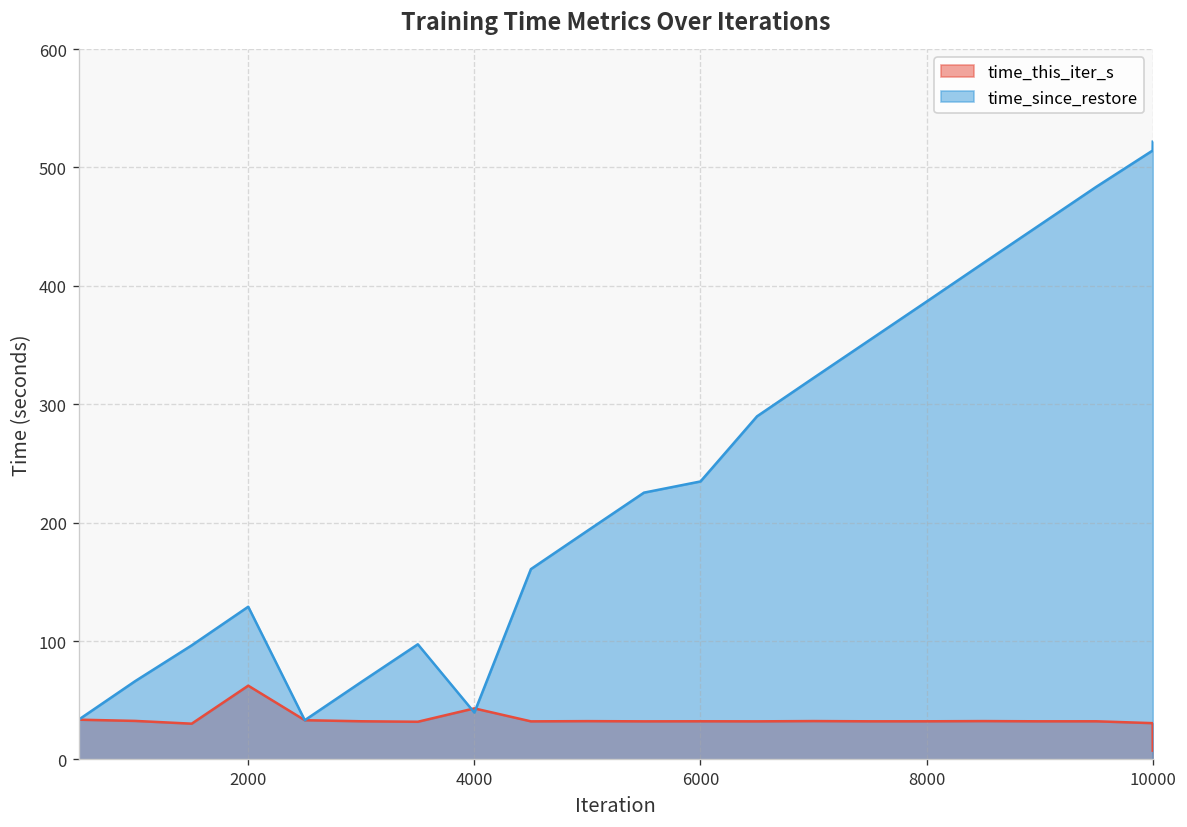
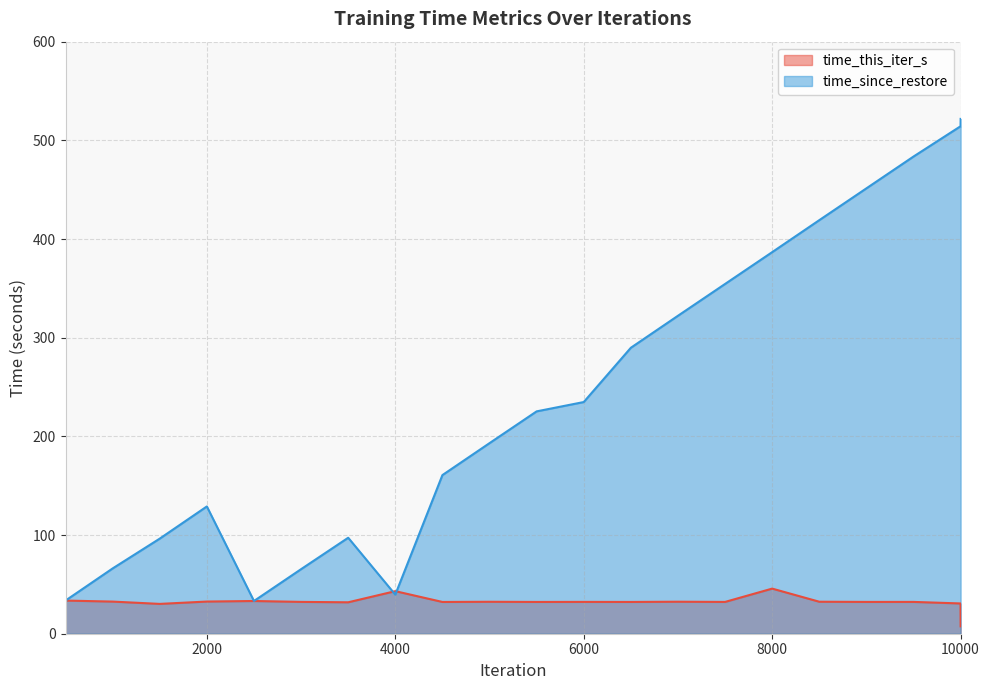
  {
    "time_this_iter_s": {
-     "2000": 60,
+     "2000": 30,
      "4000": 40,
      "6000": 30,
-     "8000": 30,
+     "8000": 50,
      "10000": 10
    },
    "time_since_restore": {
      "2000": 130,
      "4000": 40,
      "6000": 230,
      "8000": 390,
      "10000": 520
    }
  }
